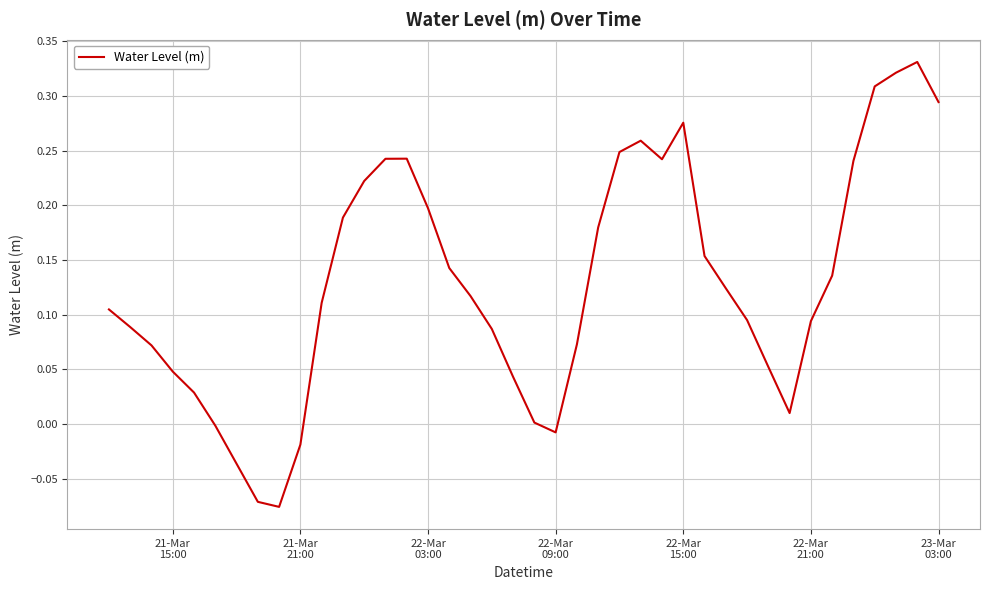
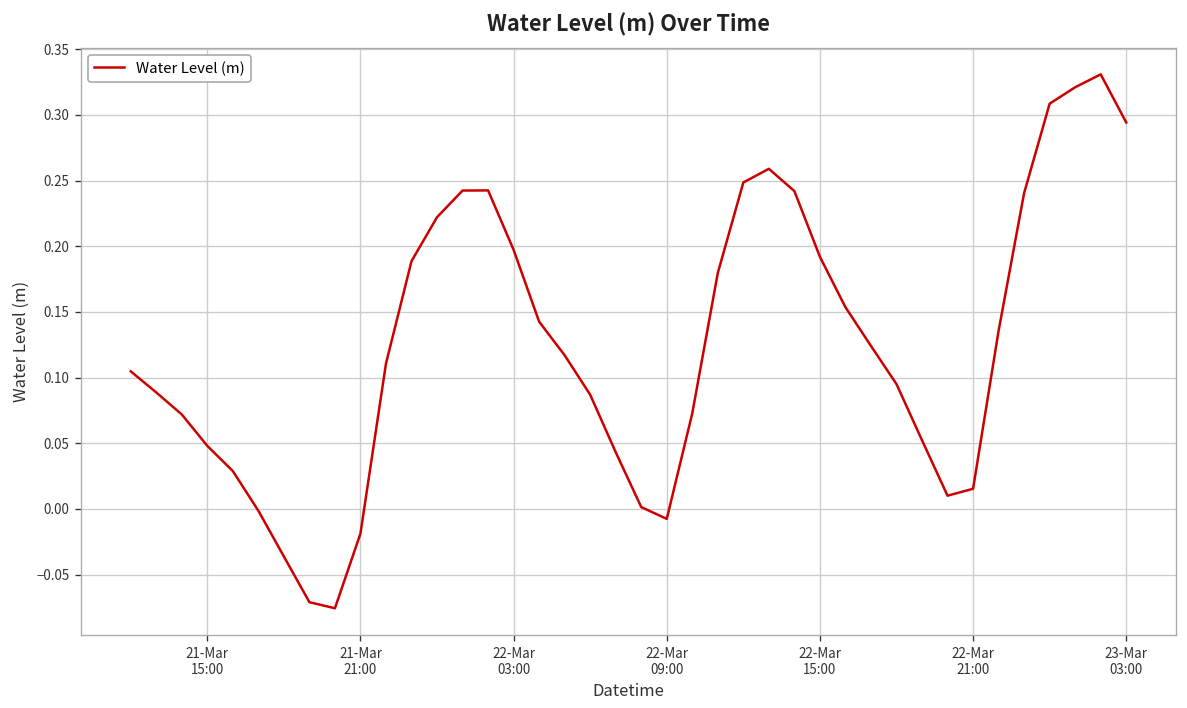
  {
    "21-Mar 15:00": 0.048,
    "21-Mar 21:00": -0.019,
    "22-Mar 03:00": 0.197,
    "22-Mar 09:00": -0.008,
-   "22-Mar 15:00": 0.275,
-   "22-Mar 21:00": 0.094,
+   "22-Mar 15:00": 0.192,
+   "22-Mar 21:00": 0.015,
    "23-Mar 03:00": 0.294
  }
